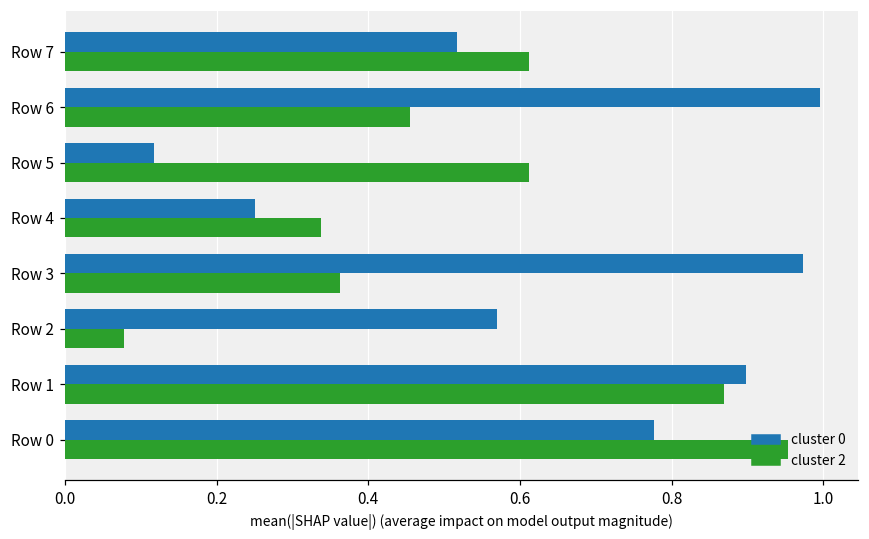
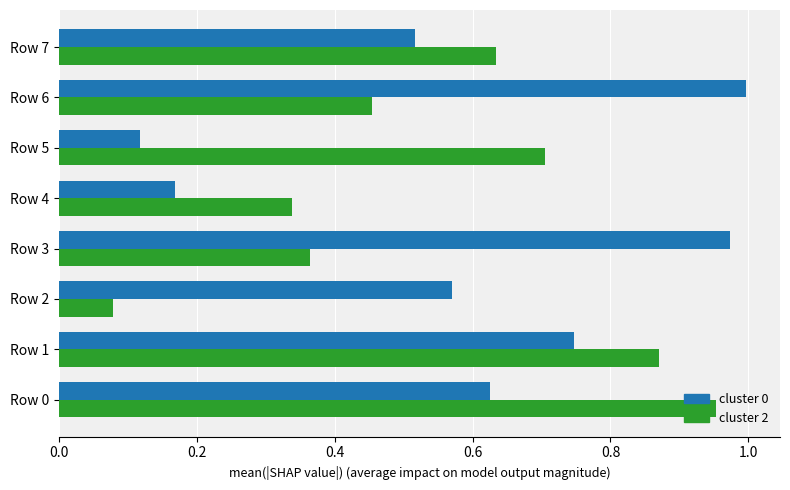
  {
    "cluster 0": {
      "Row 7": 0.52,
      "Row 6": 1.00,
      "Row 5": 0.12,
-     "Row 4": 0.25,
+     "Row 4": 0.17,
      "Row 3": 0.97,
      "Row 2": 0.57,
-     "Row 1": 0.90,
-     "Row 0": 0.78
+     "Row 1": 0.75,
+     "Row 0": 0.63
    },
    "cluster 2": {
-     "Row 7": 0.61,
+     "Row 7": 0.63,
      "Row 6": 0.45,
-     "Row 5": 0.61,
+     "Row 5": 0.71,
      "Row 4": 0.34,
      "Row 3": 0.36,
      "Row 2": 0.08,
      "Row 1": 0.87,
      "Row 0": 0.95
    }
  }
